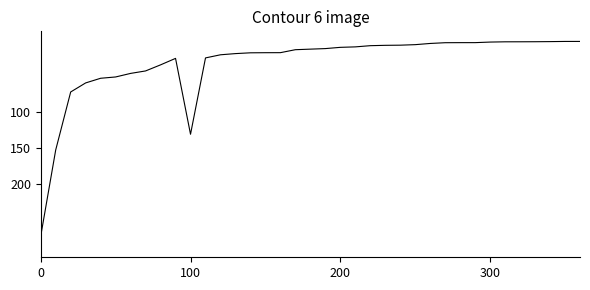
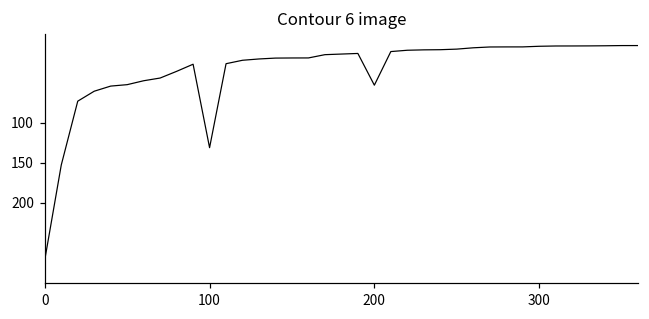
  {
    "0": 270,
    "100": 130,
-   "200": 10,
+   "200": 50,
    "300": 0
  }
